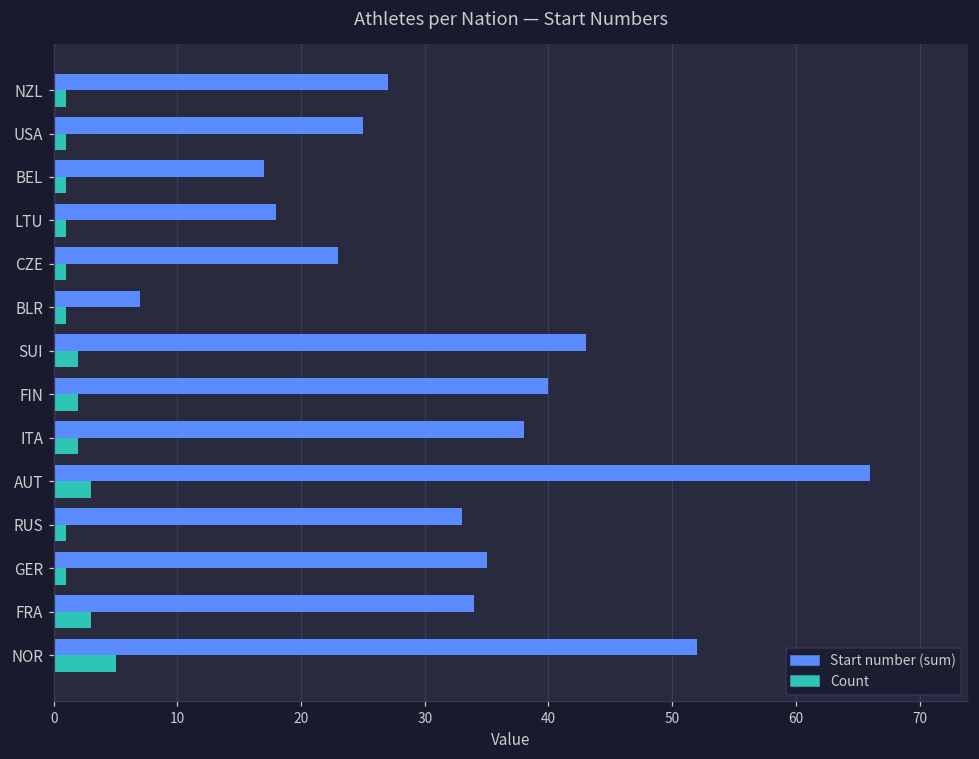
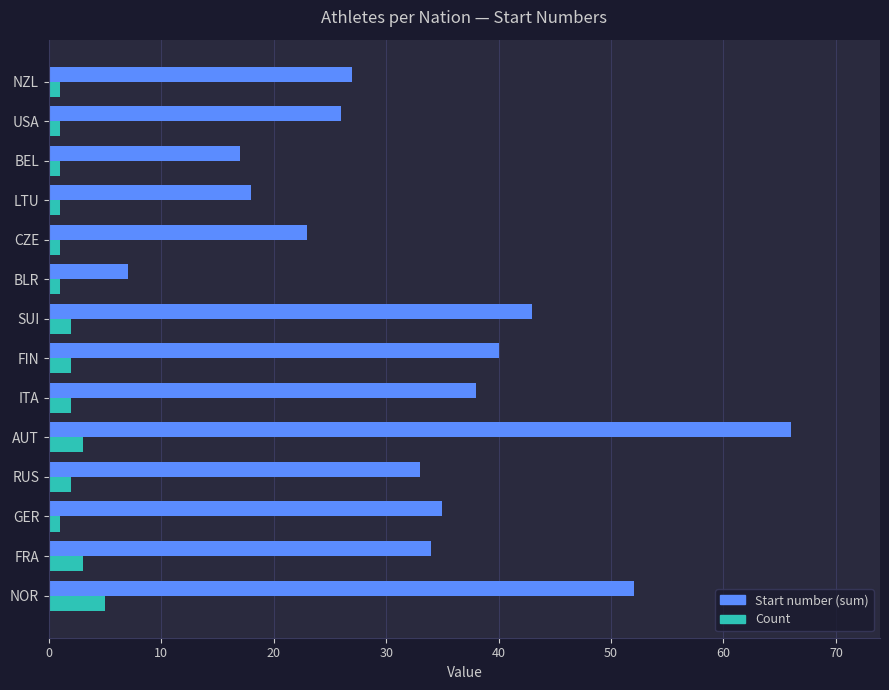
  {
    "Start number (sum)": {
      "NZL": 27,
-     "USA": 25,
+     "USA": 26,
      "BEL": 17,
      "LTU": 18,
      "CZE": 23,
      "BLR": 7,
      "SUI": 43,
      "FIN": 40,
      "ITA": 38,
      "AUT": 66,
      "RUS": 33,
      "GER": 35,
      "FRA": 34,
      "NOR": 52
    },
    "Count": {
      "NZL": 1,
      "USA": 1,
      "BEL": 1,
      "LTU": 1,
      "CZE": 1,
      "BLR": 1,
      "SUI": 2,
      "FIN": 2,
      "ITA": 2,
      "AUT": 3,
-     "RUS": 1,
+     "RUS": 2,
      "GER": 1,
      "FRA": 3,
      "NOR": 5
    }
  }
